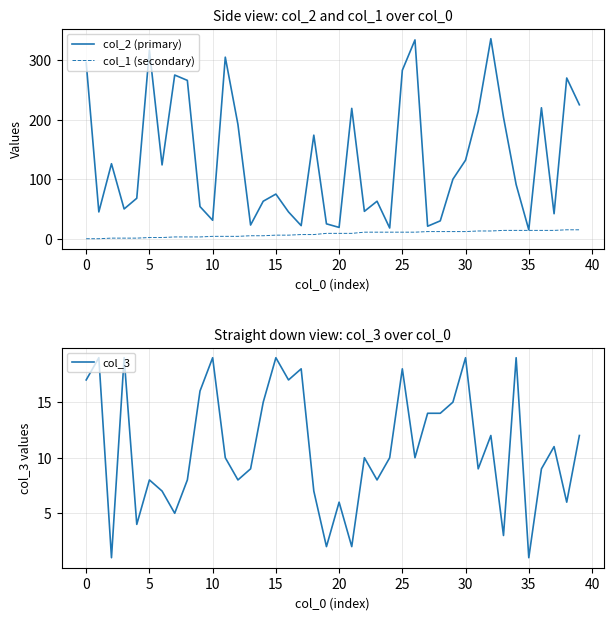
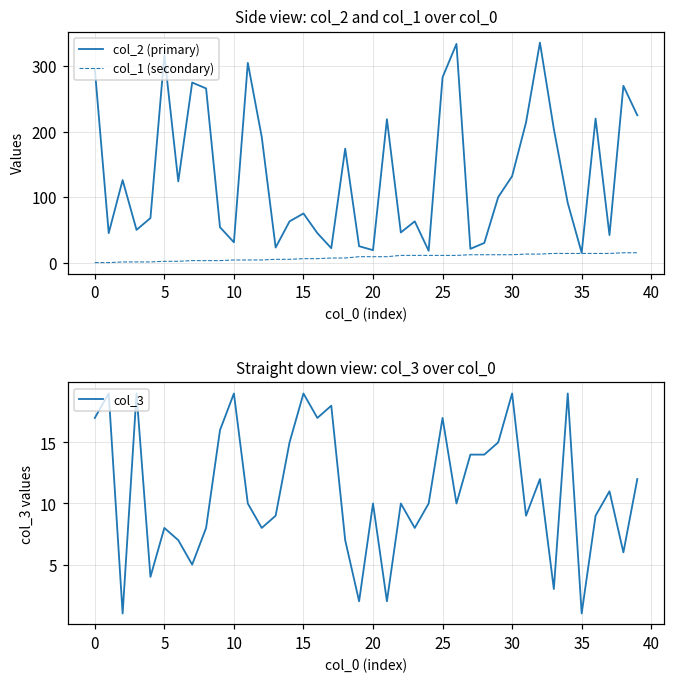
  {
    "Straight down view: col_3 over col_0": {
      "0": 17,
      "5": 8,
      "10": 19,
      "15": 19,
-     "20": 6,
-     "25": 18,
+     "20": 10,
+     "25": 17,
      "30": 19,
      "35": 1
    }
  }
